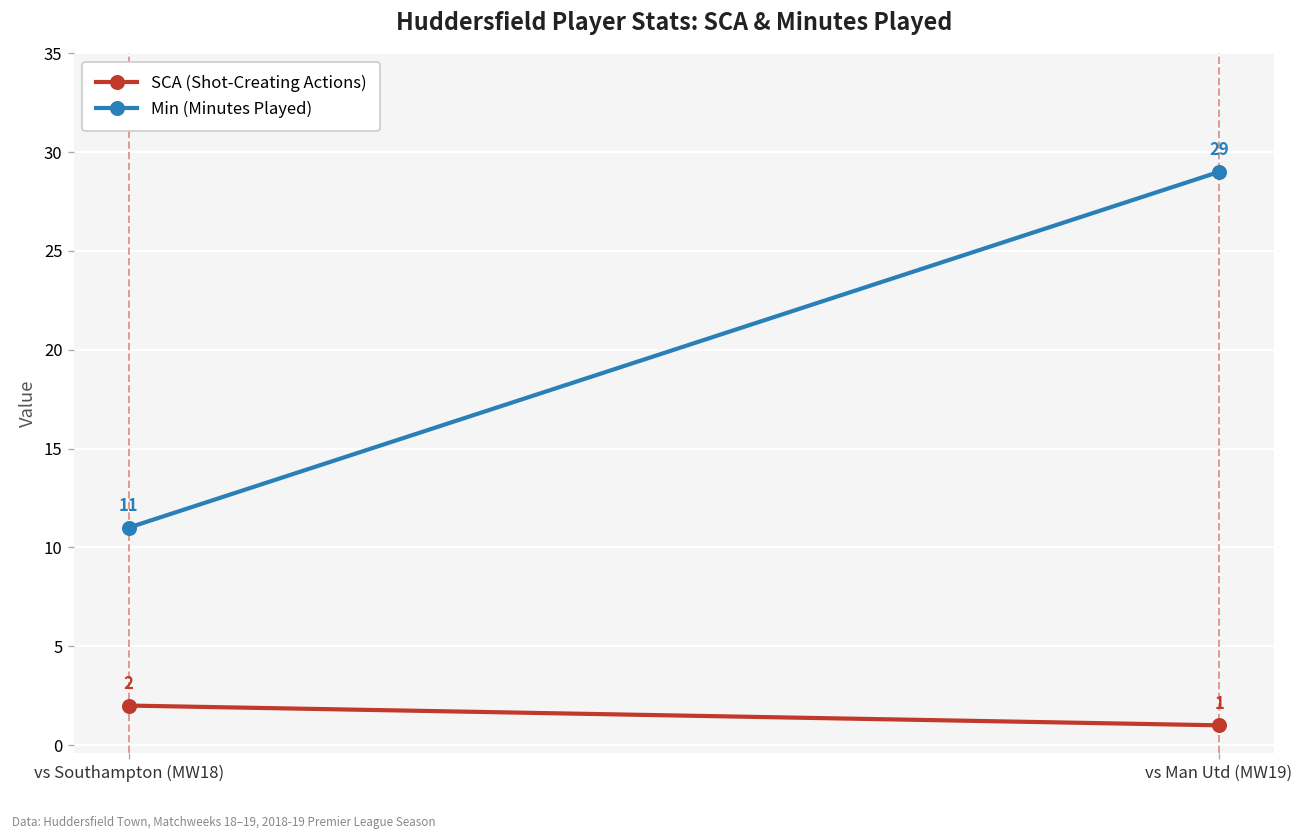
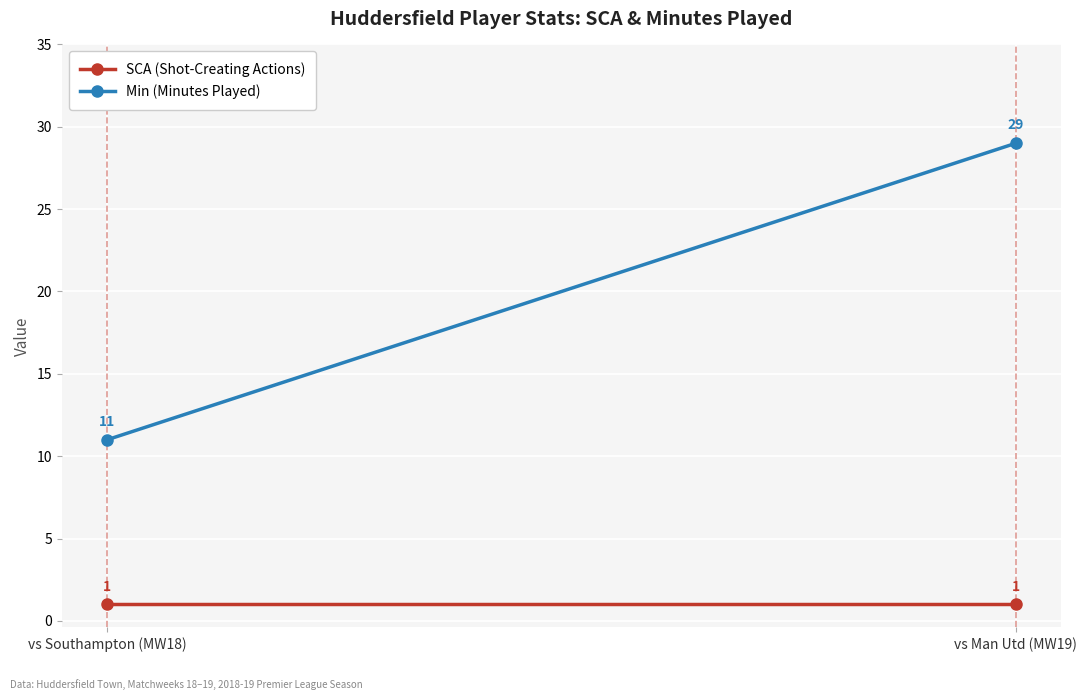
  {
    "SCA (Shot-Creating Actions)": {
-     "vs Southampton (MW18)": 2,
+     "vs Southampton (MW18)": 1,
      "vs Man Utd (MW19)": 1
    },
    "Min (Minutes Played)": {
      "vs Southampton (MW18)": 11,
      "vs Man Utd (MW19)": 29
    }
  }
